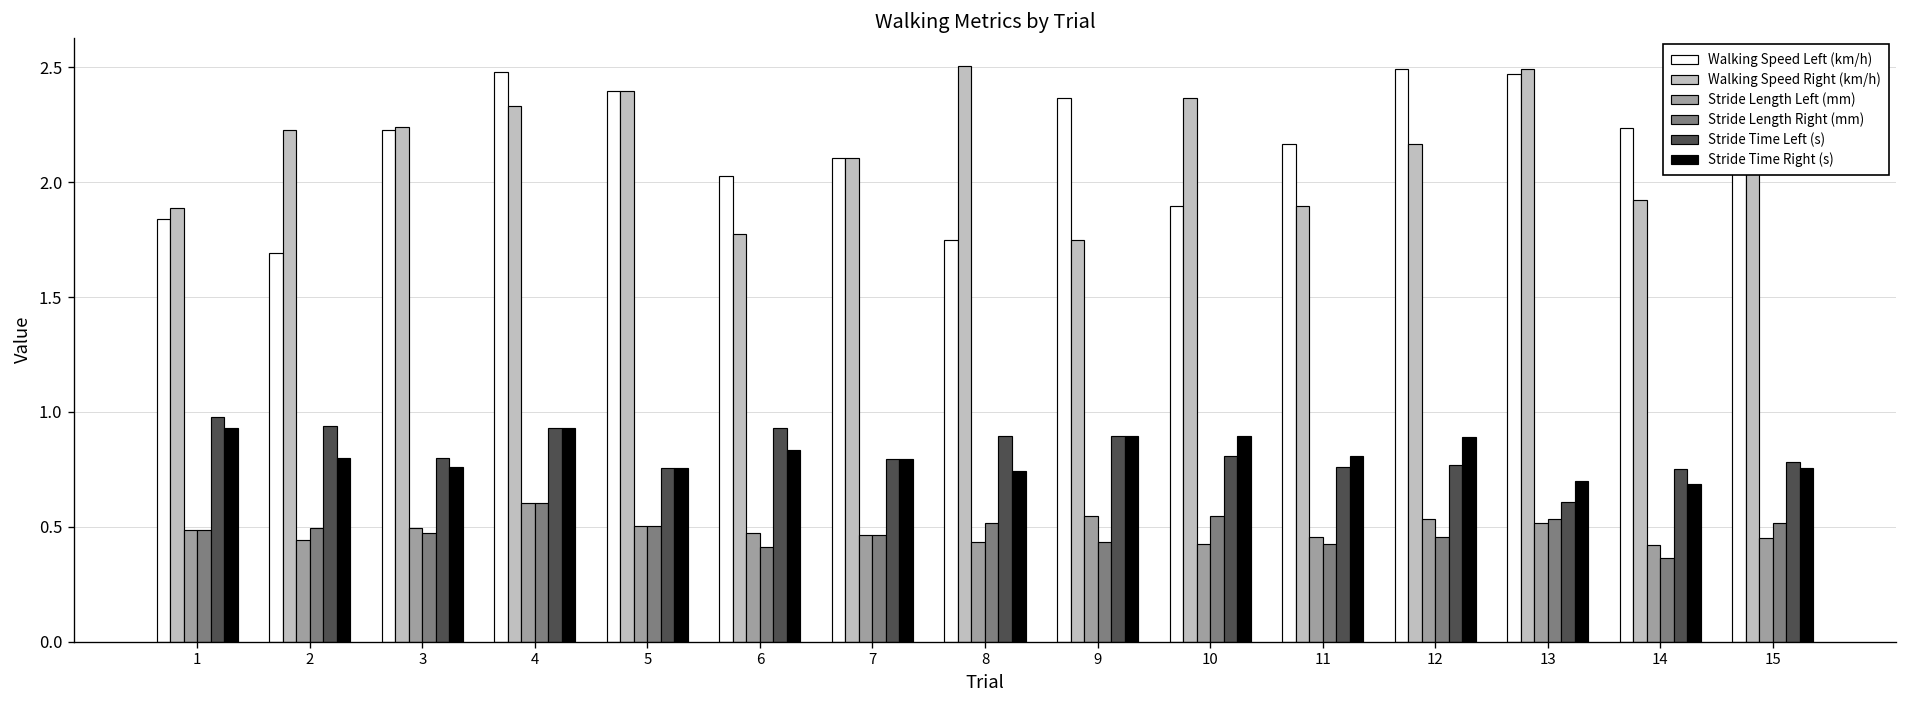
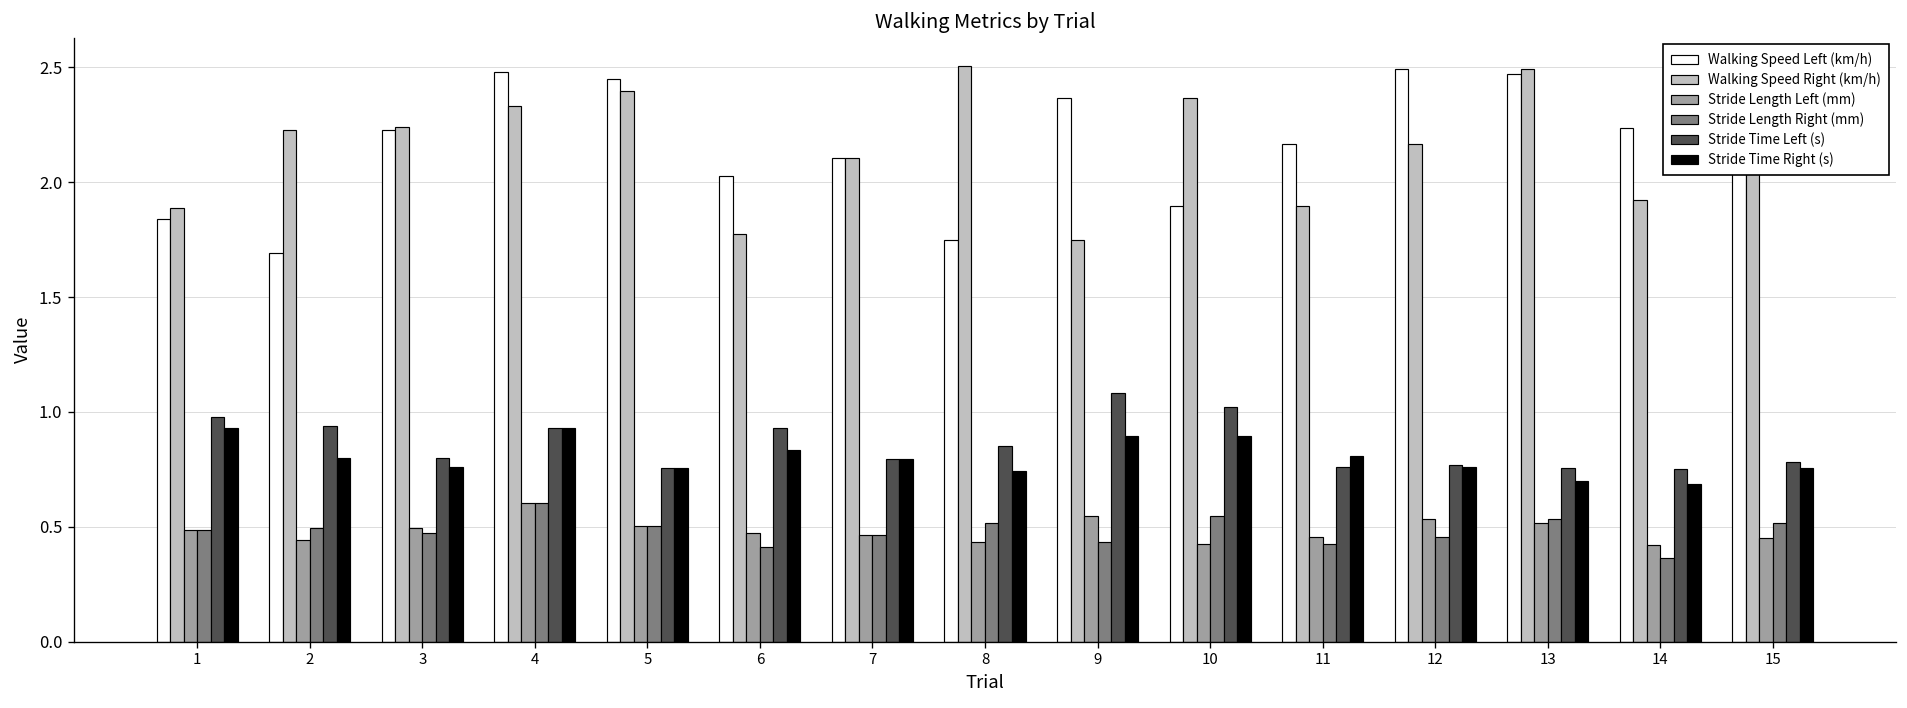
  {
    "Walking Speed Left (km/h)": {
      "1": 1.84,
      "2": 1.69,
      "3": 2.23,
      "4": 2.48,
-     "5": 2.40,
+     "5": 2.45,
      "6": 2.03,
      "7": 2.11,
      "8": 1.75,
      "9": 2.37,
      "10": 1.90,
      "11": 2.17,
      "12": 2.49,
      "13": 2.47,
      "14": 2.24
    },
    "Stride Time Left (s)": {
      "1": 0.98,
      "2": 0.94,
      "3": 0.80,
      "4": 0.93,
      "5": 0.76,
      "6": 0.93,
      "7": 0.80,
-     "8": 0.90,
-     "9": 0.90,
-     "10": 0.81,
+     "8": 0.85,
+     "9": 1.08,
+     "10": 1.02,
      "11": 0.76,
      "12": 0.77,
-     "13": 0.61,
+     "13": 0.76,
      "14": 0.75,
      "15": 0.78
    },
    "Stride Time Right (s)": {
      "1": 0.93,
      "2": 0.80,
      "3": 0.76,
      "4": 0.93,
      "5": 0.76,
      "6": 0.84,
      "7": 0.80,
      "8": 0.75,
      "9": 0.90,
      "10": 0.90,
      "11": 0.81,
-     "12": 0.89,
+     "12": 0.76,
      "13": 0.70,
      "14": 0.69,
      "15": 0.76
    }
  }
